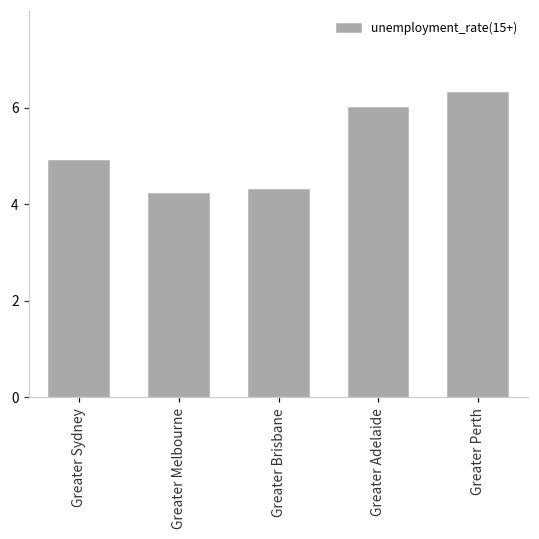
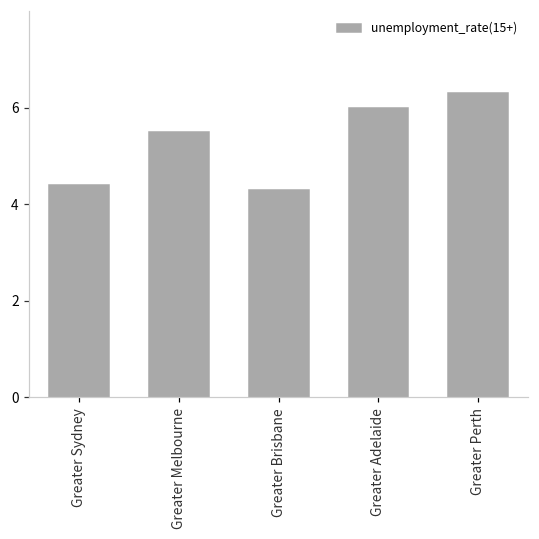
  {
-   "Greater Sydney": 4.9,
-   "Greater Melbourne": 4.2,
+   "Greater Sydney": 4.4,
+   "Greater Melbourne": 5.5,
    "Greater Brisbane": 4.3,
    "Greater Adelaide": 6.0,
    "Greater Perth": 6.3
  }
